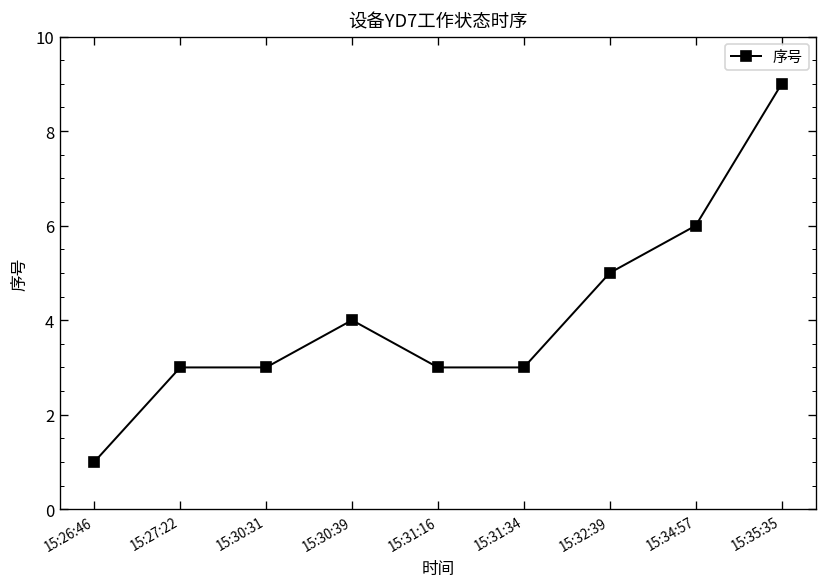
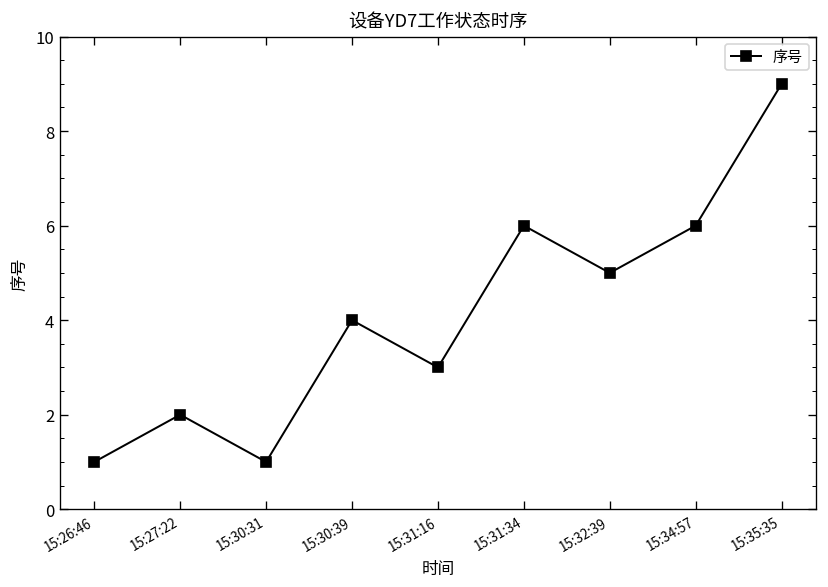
  {
    "15:26:46": 1,
-   "15:27:22": 3,
-   "15:30:31": 3,
+   "15:27:22": 2,
+   "15:30:31": 1,
    "15:30:39": 4,
    "15:31:16": 3,
-   "15:31:34": 3,
+   "15:31:34": 6,
    "15:32:39": 5,
    "15:34:57": 6,
    "15:35:35": 9
  }
